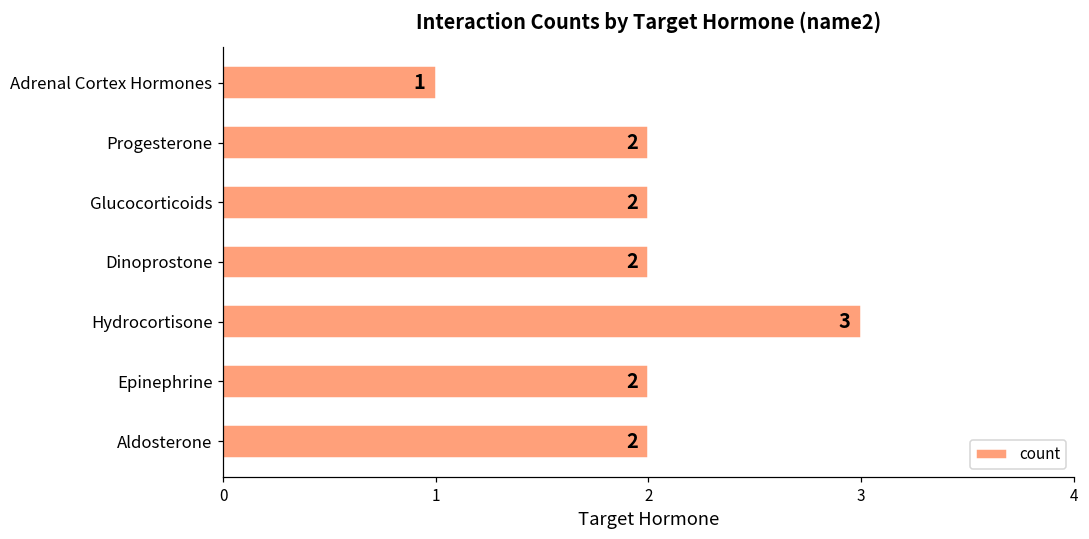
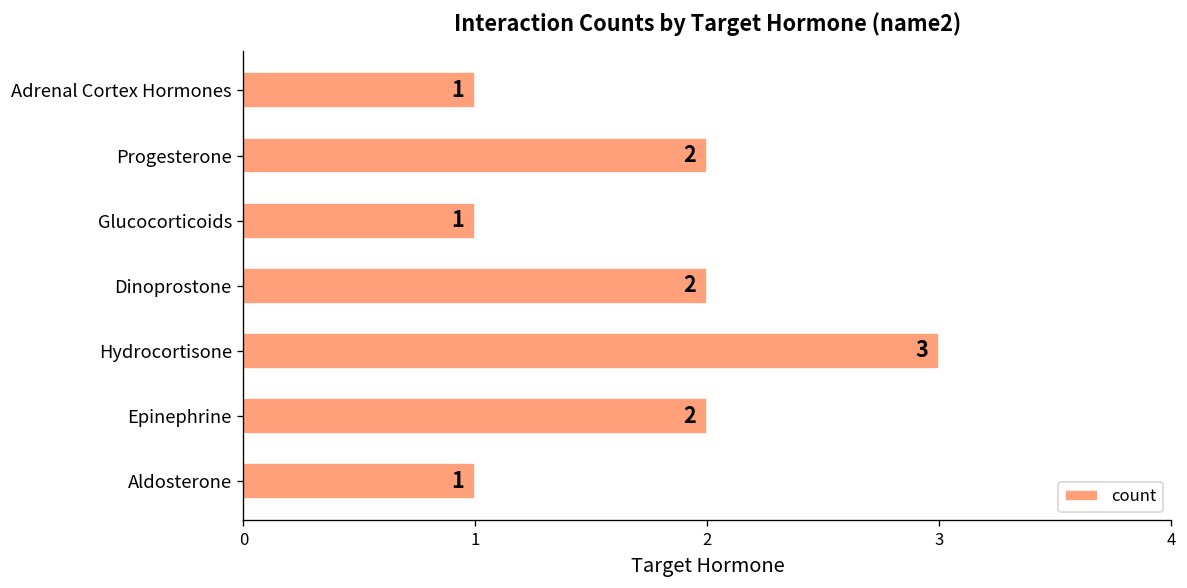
  {
    "Adrenal Cortex Hormones": 1,
    "Progesterone": 2,
-   "Glucocorticoids": 2,
+   "Glucocorticoids": 1,
    "Dinoprostone": 2,
    "Hydrocortisone": 3,
    "Epinephrine": 2,
-   "Aldosterone": 2
+   "Aldosterone": 1
  }
